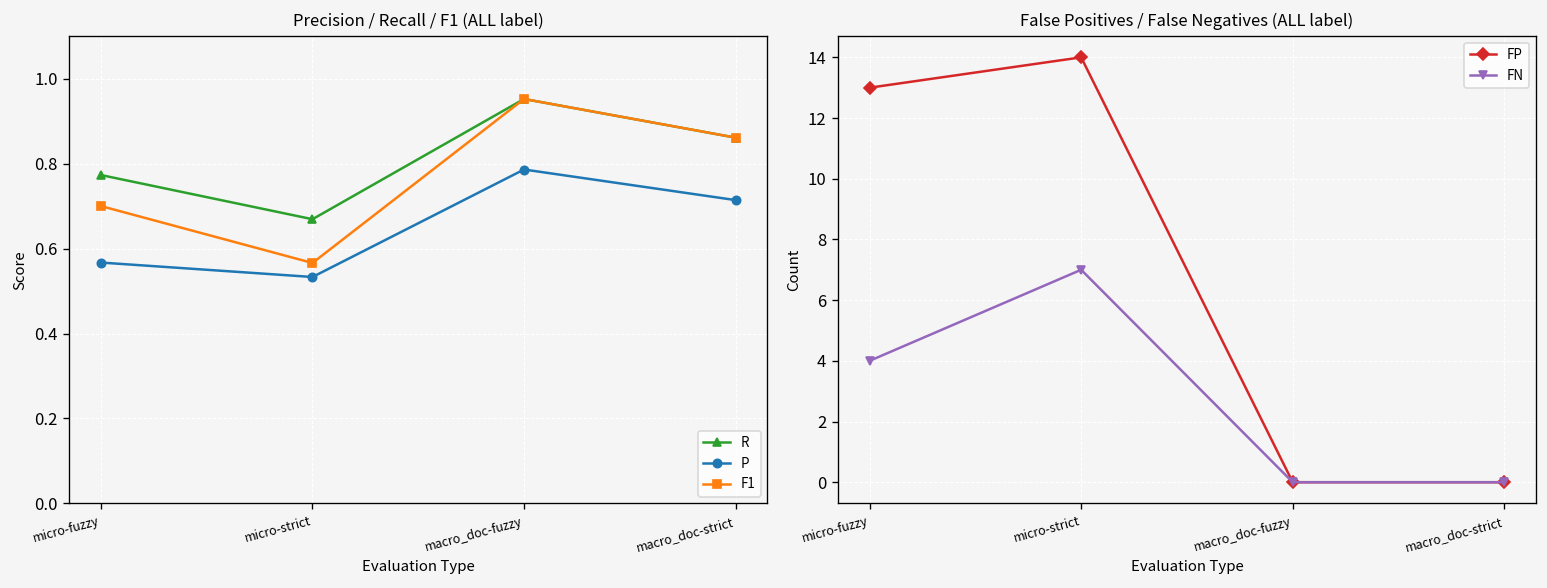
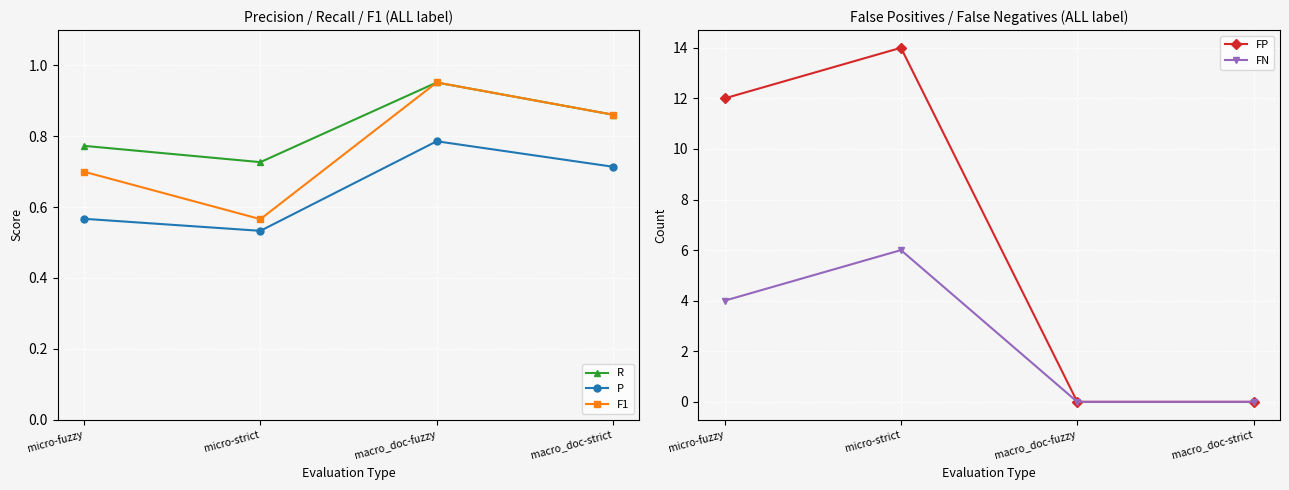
  {
    "Precision / Recall / F1 (ALL label)": {
      "R": {
        "micro-fuzzy": 0.77,
-       "micro-strict": 0.67
+       "micro-strict": 0.73
      },
      "P": {
        "micro-fuzzy": 0.57,
        "micro-strict": 0.53,
        "macro_doc-fuzzy": 0.79,
        "macro_doc-strict": 0.71
      },
      "F1": {
        "micro-fuzzy": 0.70,
        "micro-strict": 0.57
      }
    },
    "False Positives / False Negatives (ALL label)": {
      "FP": {
-       "micro-fuzzy": 13,
+       "micro-fuzzy": 12,
        "micro-strict": 14
      },
      "FN": {
        "micro-fuzzy": 4,
-       "micro-strict": 7
+       "micro-strict": 6
      }
    }
  }
